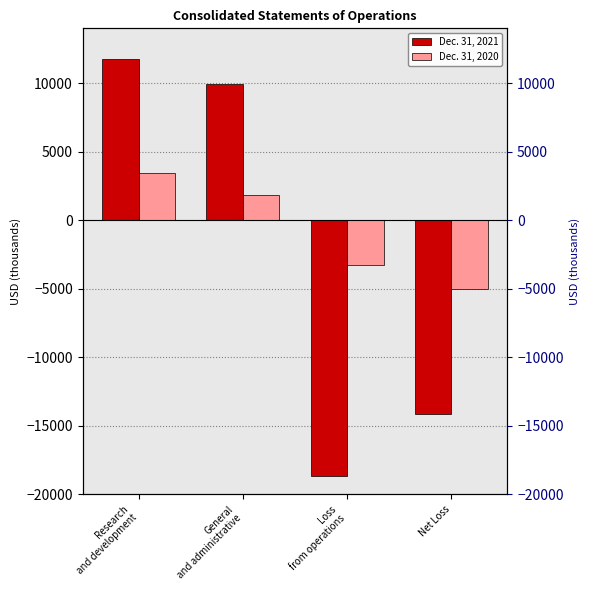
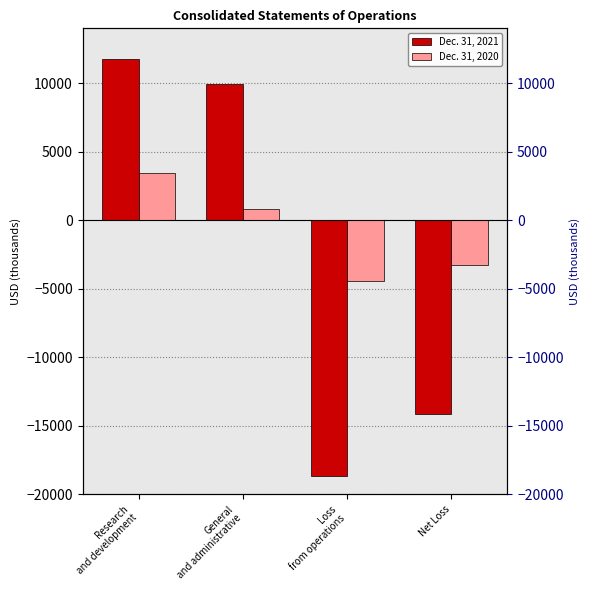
  {
    "Dec. 31, 2021": {
      "Research and development": 11800,
      "General and administrative": 10000,
      "Loss from operations": -18600,
      "Net Loss": -14100
    },
    "Dec. 31, 2020": {
      "Research and development": 3400,
-     "General and administrative": 1900,
-     "Loss from operations": -3200,
-     "Net Loss": -5000
+     "General and administrative": 800,
+     "Loss from operations": -4500,
+     "Net Loss": -3200
    }
  }
